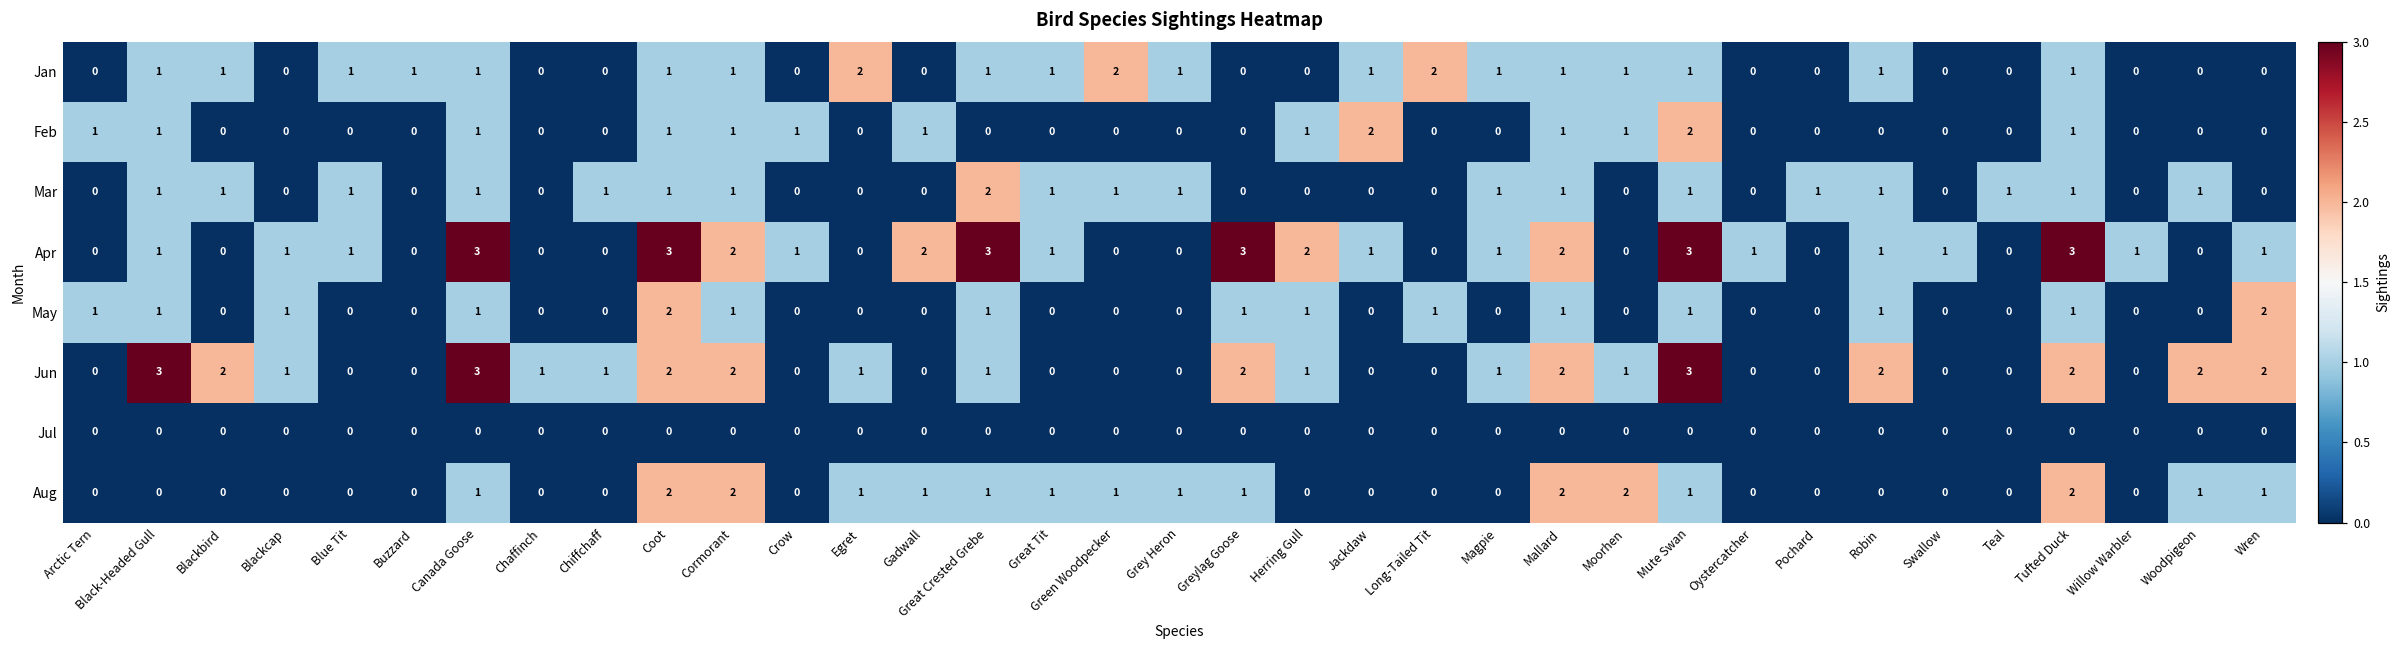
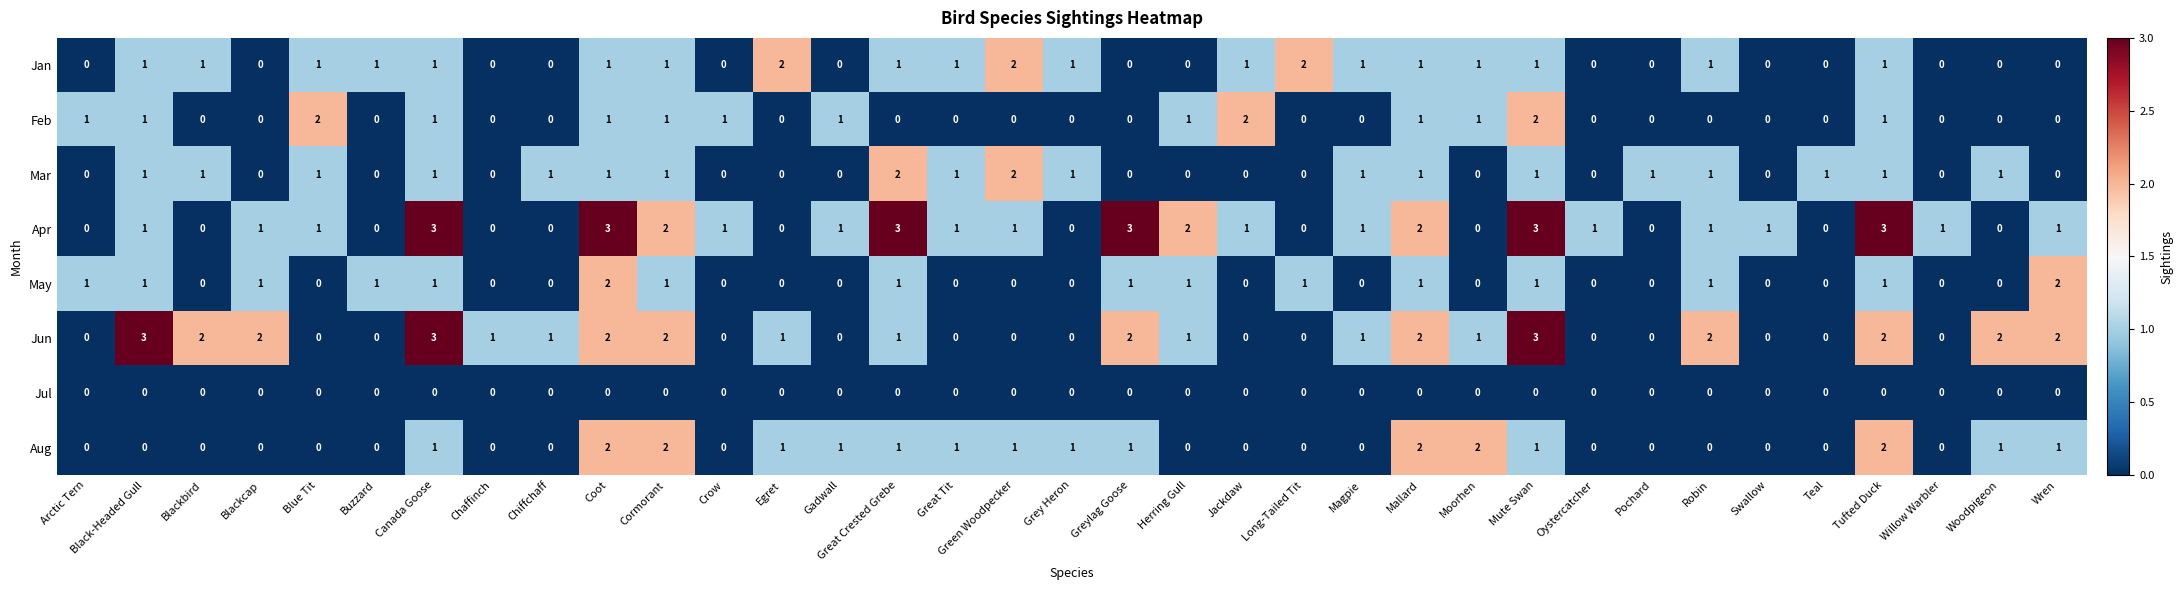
  {
    "Feb": {
      "Arctic Tern": 1,
      "Black-Headed Gull": 1,
      "Blackbird": 0,
      "Blackcap": 0,
-     "Blue Tit": 0,
+     "Blue Tit": 2,
      "Buzzard": 0,
      "Canada Goose": 1,
      "Chaffinch": 0,
      "Chiffchaff": 0,
      "Coot": 1,
      "Cormorant": 1,
      "Crow": 1,
      "Egret": 0,
      "Gadwall": 1,
      "Great Crested Grebe": 0,
      "Great Tit": 0,
      "Green Woodpecker": 0,
      "Grey Heron": 0,
      "Greylag Goose": 0,
      "Herring Gull": 1,
      "Jackdaw": 2,
      "Long-Tailed Tit": 0,
      "Magpie": 0,
      "Mallard": 1,
      "Moorhen": 1,
      "Mute Swan": 2,
      "Oystercatcher": 0,
      "Pochard": 0,
      "Robin": 0,
      "Swallow": 0,
      "Teal": 0,
      "Tufted Duck": 1,
      "Willow Warbler": 0,
      "Woodpigeon": 0,
      "Wren": 0
    },
    "Mar": {
      "Arctic Tern": 0,
      "Black-Headed Gull": 1,
      "Blackbird": 1,
      "Blackcap": 0,
      "Blue Tit": 1,
      "Buzzard": 0,
      "Canada Goose": 1,
      "Chaffinch": 0,
      "Chiffchaff": 1,
      "Coot": 1,
      "Cormorant": 1,
      "Crow": 0,
      "Egret": 0,
      "Gadwall": 0,
      "Great Crested Grebe": 2,
      "Great Tit": 1,
-     "Green Woodpecker": 1,
+     "Green Woodpecker": 2,
      "Grey Heron": 1,
      "Greylag Goose": 0,
      "Herring Gull": 0,
      "Jackdaw": 0,
      "Long-Tailed Tit": 0,
      "Magpie": 1,
      "Mallard": 1,
      "Moorhen": 0,
      "Mute Swan": 1,
      "Oystercatcher": 0,
      "Pochard": 1,
      "Robin": 1,
      "Swallow": 0,
      "Teal": 1,
      "Tufted Duck": 1,
      "Willow Warbler": 0,
      "Woodpigeon": 1,
      "Wren": 0
    },
    "Apr": {
      "Arctic Tern": 0,
      "Black-Headed Gull": 1,
      "Blackbird": 0,
      "Blackcap": 1,
      "Blue Tit": 1,
      "Buzzard": 0,
      "Canada Goose": 3,
      "Chaffinch": 0,
      "Chiffchaff": 0,
      "Coot": 3,
      "Cormorant": 2,
      "Crow": 1,
      "Egret": 0,
-     "Gadwall": 2,
+     "Gadwall": 1,
      "Great Crested Grebe": 3,
      "Great Tit": 1,
-     "Green Woodpecker": 0,
+     "Green Woodpecker": 1,
      "Grey Heron": 0,
      "Greylag Goose": 3,
      "Herring Gull": 2,
      "Jackdaw": 1,
      "Long-Tailed Tit": 0,
      "Magpie": 1,
      "Mallard": 2,
      "Moorhen": 0,
      "Mute Swan": 3,
      "Oystercatcher": 1,
      "Pochard": 0,
      "Robin": 1,
      "Swallow": 1,
      "Teal": 0,
      "Tufted Duck": 3,
      "Willow Warbler": 1,
      "Woodpigeon": 0,
      "Wren": 1
    },
    "May": {
      "Arctic Tern": 1,
      "Black-Headed Gull": 1,
      "Blackbird": 0,
      "Blackcap": 1,
      "Blue Tit": 0,
-     "Buzzard": 0,
+     "Buzzard": 1,
      "Canada Goose": 1,
      "Chaffinch": 0,
      "Chiffchaff": 0,
      "Coot": 2,
      "Cormorant": 1,
      "Crow": 0,
      "Egret": 0,
      "Gadwall": 0,
      "Great Crested Grebe": 1,
      "Great Tit": 0,
      "Green Woodpecker": 0,
      "Grey Heron": 0,
      "Greylag Goose": 1,
      "Herring Gull": 1,
      "Jackdaw": 0,
      "Long-Tailed Tit": 1,
      "Magpie": 0,
      "Mallard": 1,
      "Moorhen": 0,
      "Mute Swan": 1,
      "Oystercatcher": 0,
      "Pochard": 0,
      "Robin": 1,
      "Swallow": 0,
      "Teal": 0,
      "Tufted Duck": 1,
      "Willow Warbler": 0,
      "Woodpigeon": 0,
      "Wren": 2
    },
    "Jun": {
      "Arctic Tern": 0,
      "Black-Headed Gull": 3,
      "Blackbird": 2,
-     "Blackcap": 1,
+     "Blackcap": 2,
      "Blue Tit": 0,
      "Buzzard": 0,
      "Canada Goose": 3,
      "Chaffinch": 1,
      "Chiffchaff": 1,
      "Coot": 2,
      "Cormorant": 2,
      "Crow": 0,
      "Egret": 1,
      "Gadwall": 0,
      "Great Crested Grebe": 1,
      "Great Tit": 0,
      "Green Woodpecker": 0,
      "Grey Heron": 0,
      "Greylag Goose": 2,
      "Herring Gull": 1,
      "Jackdaw": 0,
      "Long-Tailed Tit": 0,
      "Magpie": 1,
      "Mallard": 2,
      "Moorhen": 1,
      "Mute Swan": 3,
      "Oystercatcher": 0,
      "Pochard": 0,
      "Robin": 2,
      "Swallow": 0,
      "Teal": 0,
      "Tufted Duck": 2,
      "Willow Warbler": 0,
      "Woodpigeon": 2,
      "Wren": 2
    }
  }
